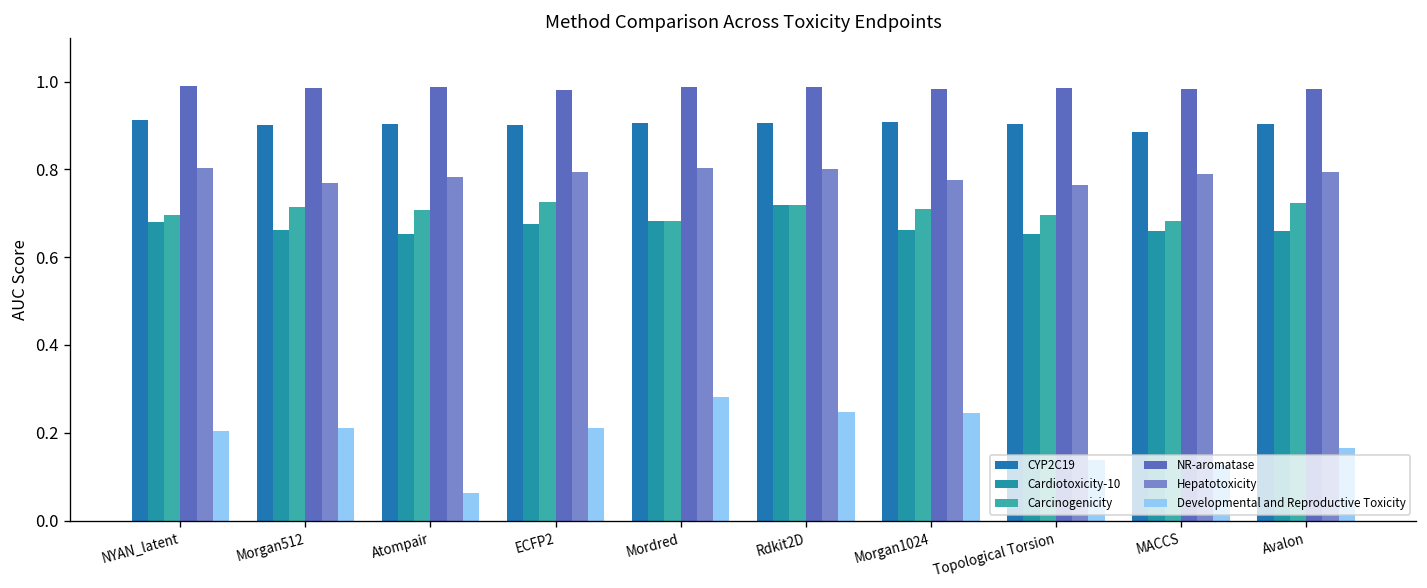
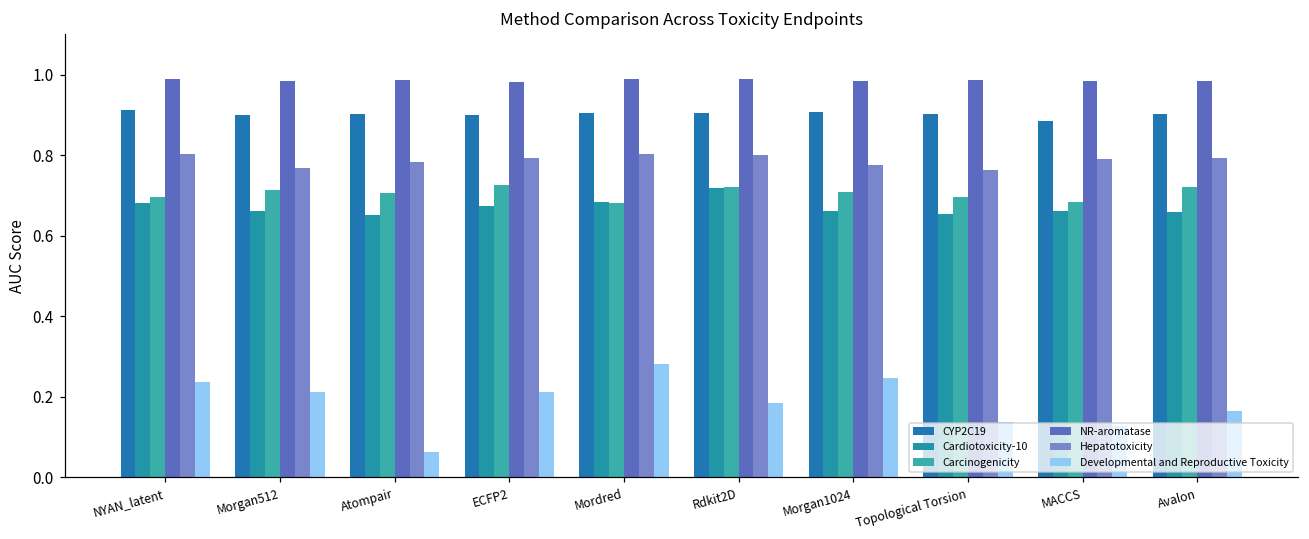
  {
    "Developmental and Reproductive Toxicity": {
-     "NYAN_latent": 0.20,
+     "NYAN_latent": 0.24,
      "Morgan512": 0.21,
      "Atompair": 0.06,
      "ECFP2": 0.21,
      "Mordred": 0.28,
-     "Rdkit2D": 0.25,
+     "Rdkit2D": 0.19,
      "Morgan1024": 0.25,
      "Avalon": 0.17
    }
  }
